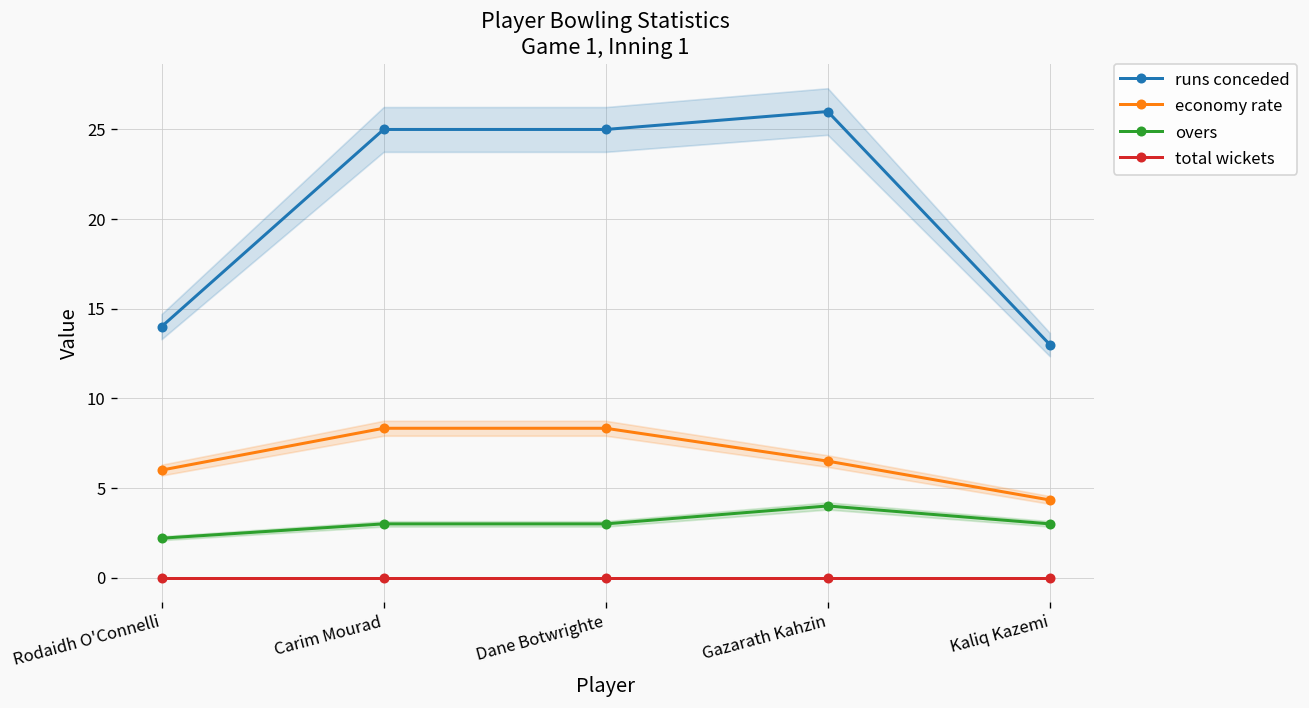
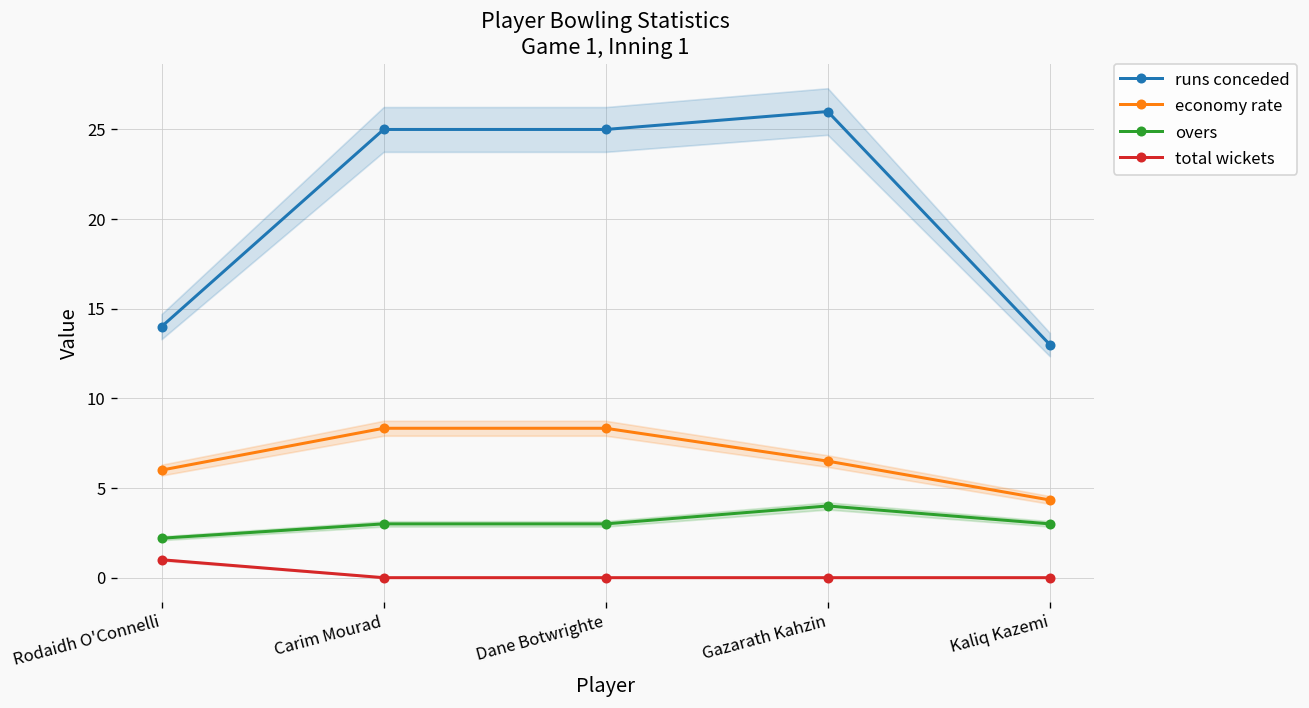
  {
    "total wickets": {
-     "Rodaidh O'Connelli": 0,
+     "Rodaidh O'Connelli": 1,
      "Carim Mourad": 0,
      "Dane Botwrighte": 0,
      "Gazarath Kahzin": 0,
      "Kaliq Kazemi": 0
    }
  }
